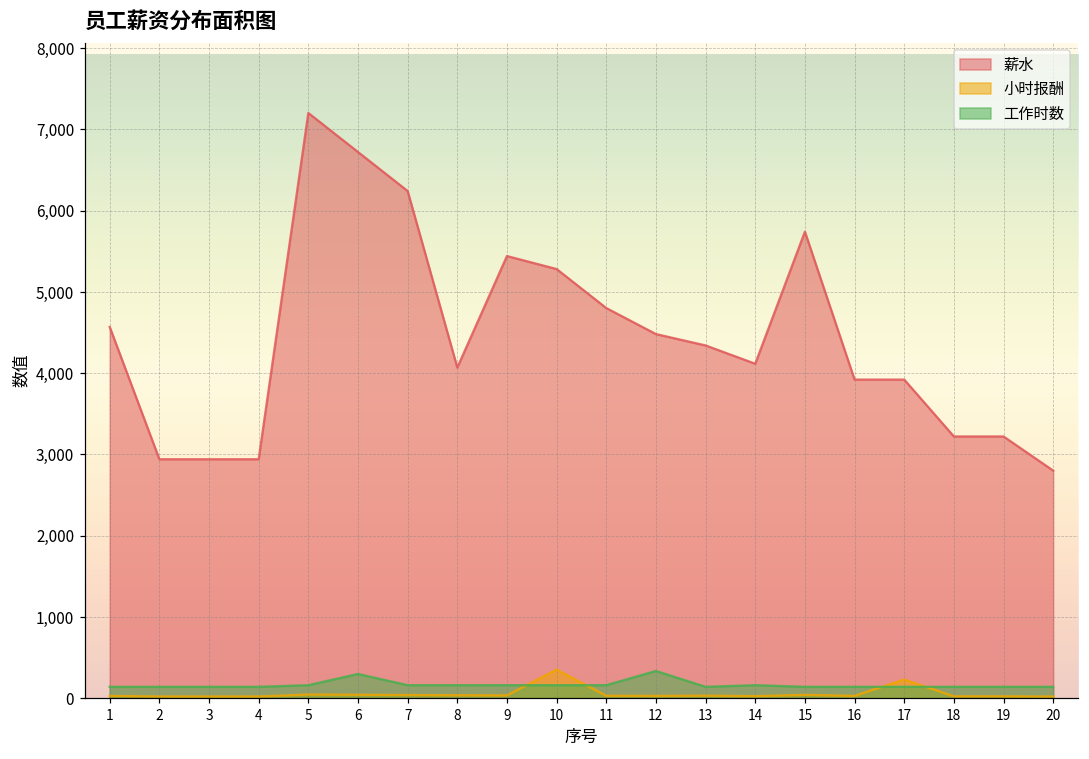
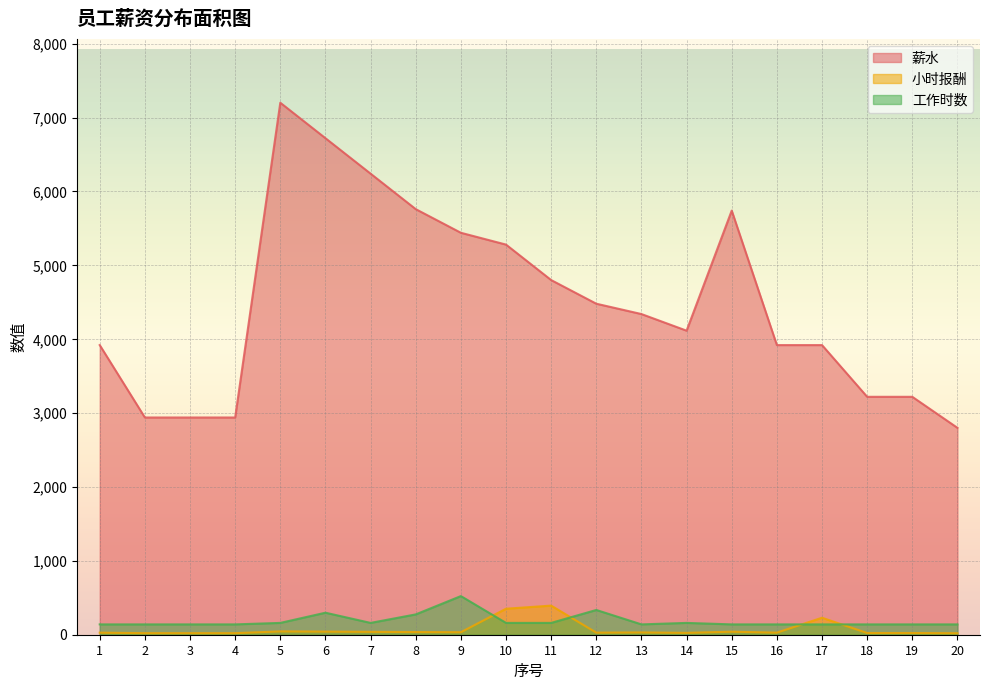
  {
    "薪水": {
-     "1": "4,600",
+     "1": "3,900",
      "2": "2,900",
      "3": "2,900",
      "4": "2,900",
      "5": "7,200",
      "6": "6,700",
      "7": "6,200",
-     "8": "4,100",
+     "8": "5,800",
      "9": "5,400",
      "10": "5,300",
      "11": "4,800",
      "12": "4,500",
      "13": "4,300",
      "14": "4,100",
      "15": "5,700",
      "16": "3,900",
      "17": "3,900",
      "18": "3,200",
      "19": "3,200",
      "20": "2,800"
    },
    "小时报酬": {
      "1": "0",
      "2": "0",
      "3": "0",
      "4": "0",
      "5": "0",
      "6": "0",
      "7": "0",
      "8": "0",
      "9": "0",
      "10": "400",
-     "11": "0",
+     "11": "400",
      "12": "0",
      "13": "0",
      "14": "0",
      "15": "0",
      "16": "0",
      "17": "200",
      "18": "0",
      "19": "0",
      "20": "0"
    },
    "工作时数": {
      "1": "100",
      "2": "100",
      "3": "100",
      "4": "100",
      "5": "200",
      "6": "300",
      "7": "200",
-     "8": "200",
-     "9": "200",
+     "8": "300",
+     "9": "500",
      "10": "200",
      "11": "200",
      "12": "300",
      "13": "100",
      "14": "200",
      "15": "100",
      "16": "100",
      "17": "100",
      "18": "100",
      "19": "100",
      "20": "100"
    }
  }
